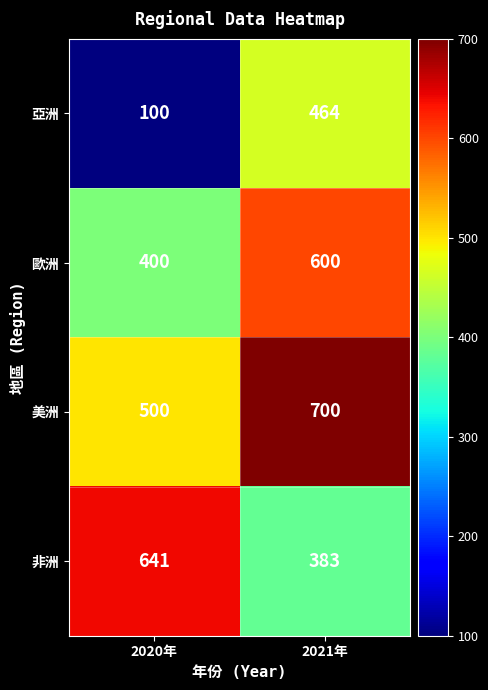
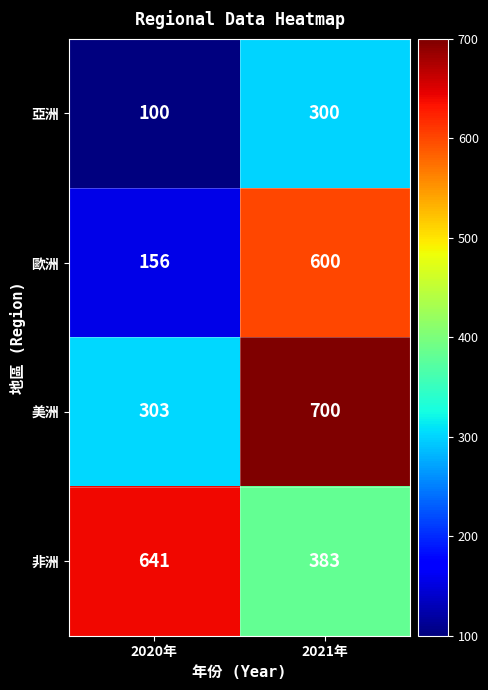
  {
    "亞洲": {
      "2020年": 100,
-     "2021年": 464
+     "2021年": 300
    },
    "歐洲": {
-     "2020年": 400,
+     "2020年": 156,
      "2021年": 600
    },
    "美洲": {
-     "2020年": 500,
+     "2020年": 303,
      "2021年": 700
    },
    "非洲": {
      "2020年": 641,
      "2021年": 383
    }
  }
